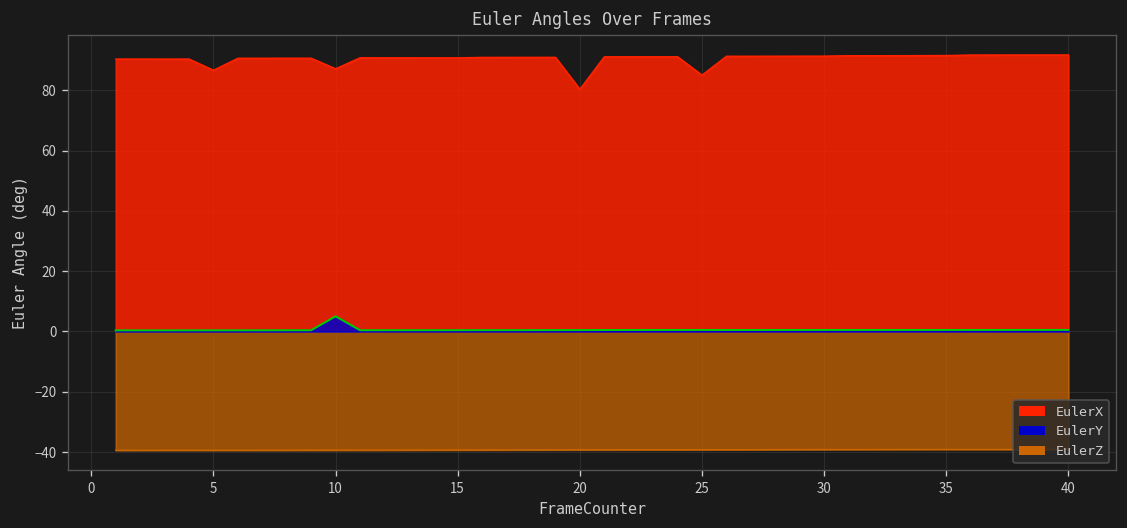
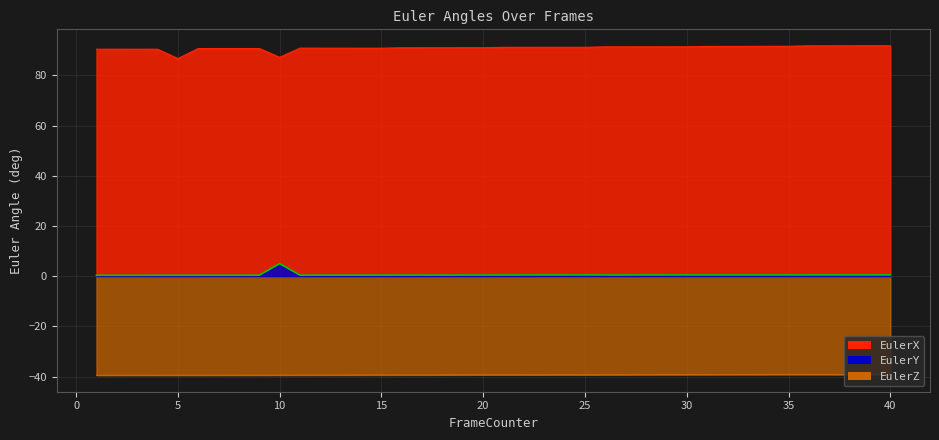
  {
    "EulerX": {
      "5": 87,
      "10": 87,
      "15": 91,
-     "20": 80,
-     "25": 85,
+     "20": 91,
+     "25": 91,
      "30": 91,
      "35": 92,
      "40": 92
    },
    "EulerY": {
      "10": 5
    }
  }
